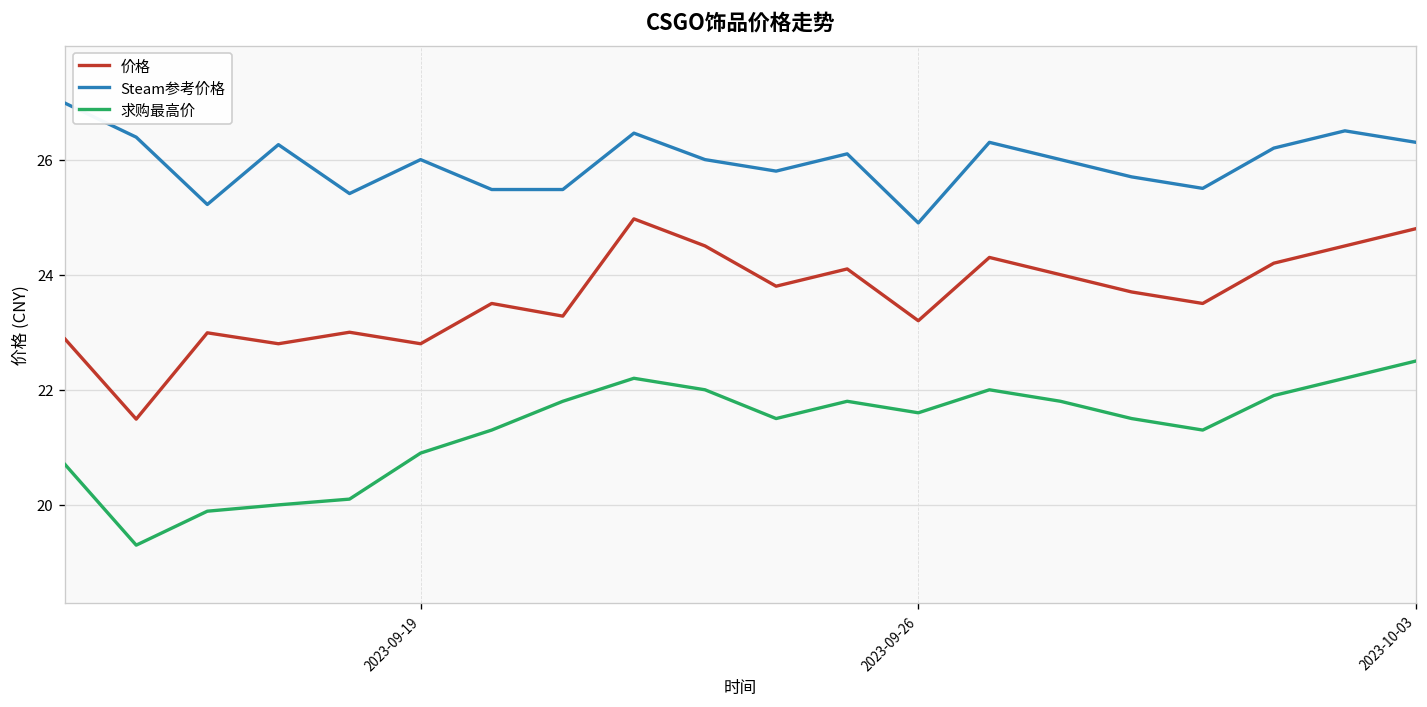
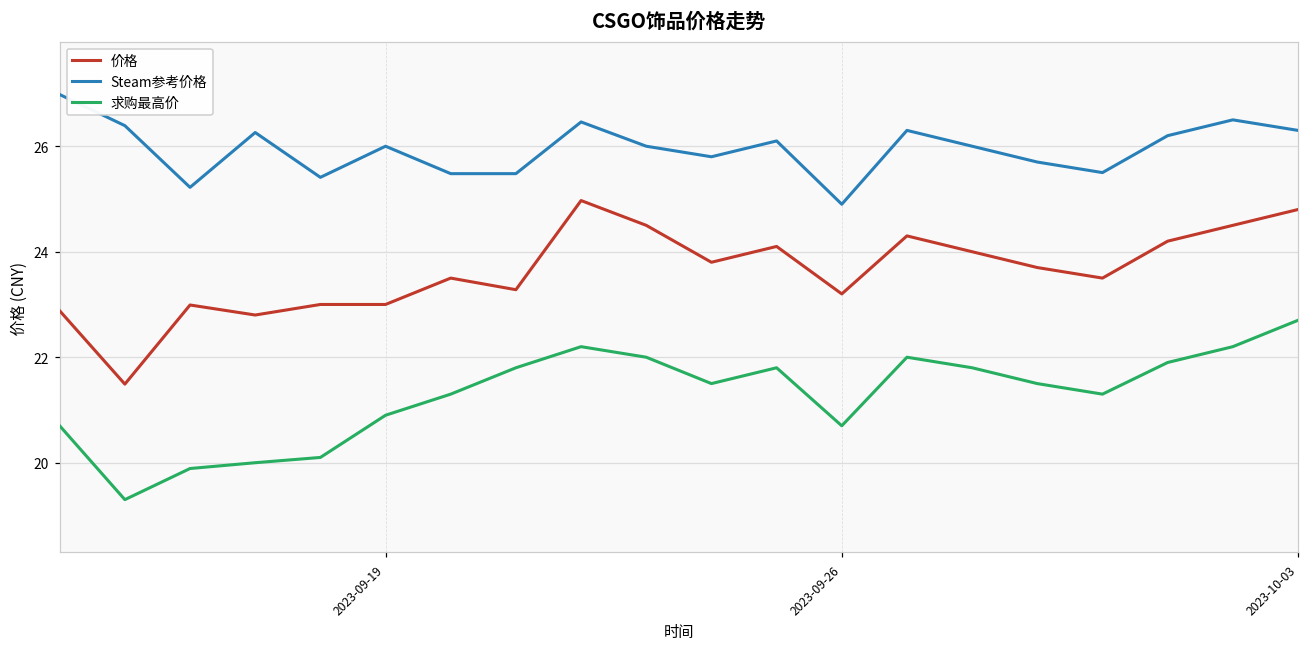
  {
    "价格": {
-     "2023-09-19": 22.8,
+     "2023-09-19": 23.0,
      "2023-09-26": 23.2,
      "2023-10-03": 24.8
    },
    "Steam参考价格": {
      "2023-09-19": 26.0,
      "2023-09-26": 24.9,
      "2023-10-03": 26.3
    },
    "求购最高价": {
      "2023-09-19": 20.9,
-     "2023-09-26": 21.6,
-     "2023-10-03": 22.5
+     "2023-09-26": 20.7,
+     "2023-10-03": 22.7
    }
  }
